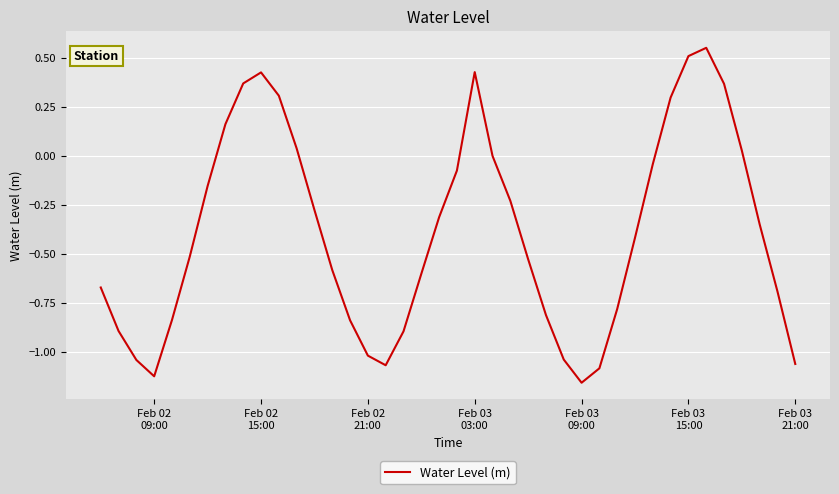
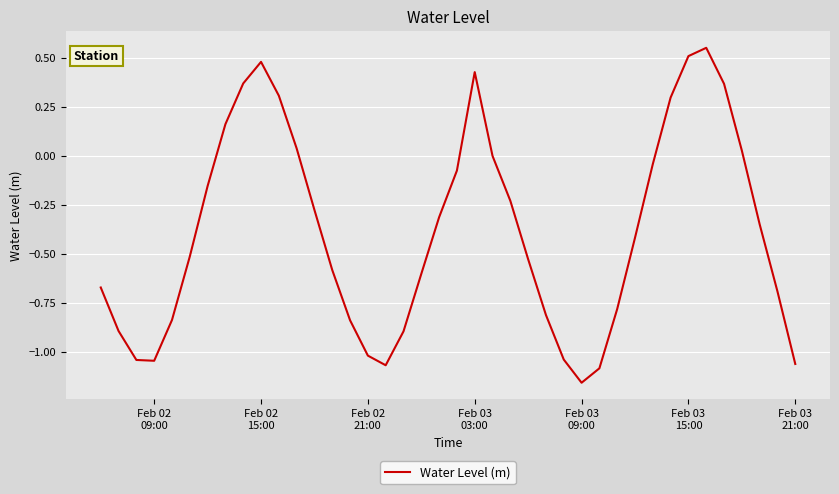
  {
-   "Feb 02 09:00": -1.13,
-   "Feb 02 15:00": 0.43,
+   "Feb 02 09:00": -1.05,
+   "Feb 02 15:00": 0.48,
    "Feb 02 21:00": -1.02,
    "Feb 03 03:00": 0.43,
    "Feb 03 09:00": -1.16,
    "Feb 03 15:00": 0.51,
    "Feb 03 21:00": -1.06
  }
